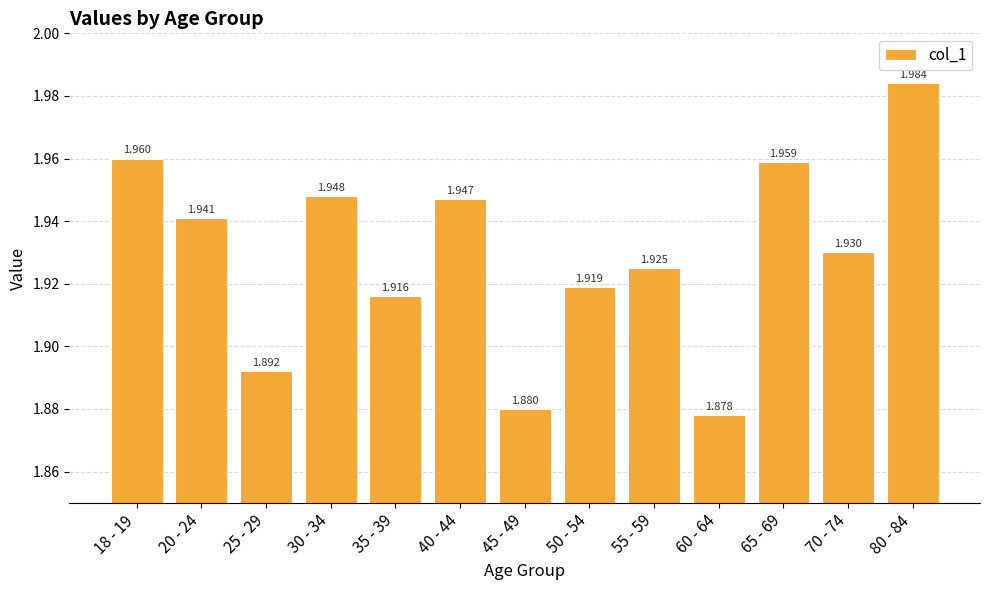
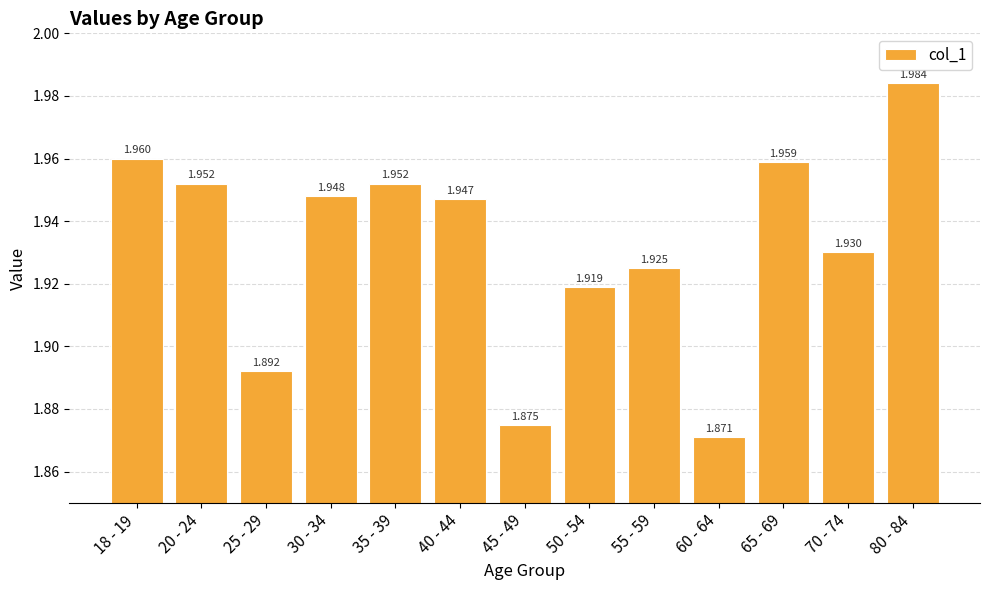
  {
    "18 - 19": 1.960,
-   "20 - 24": 1.941,
+   "20 - 24": 1.952,
    "25 - 29": 1.892,
    "30 - 34": 1.948,
-   "35 - 39": 1.916,
+   "35 - 39": 1.952,
    "40 - 44": 1.947,
-   "45 - 49": 1.880,
+   "45 - 49": 1.875,
    "50 - 54": 1.919,
    "55 - 59": 1.925,
-   "60 - 64": 1.878,
+   "60 - 64": 1.871,
    "65 - 69": 1.959,
    "70 - 74": 1.930,
    "80 - 84": 1.984
  }
